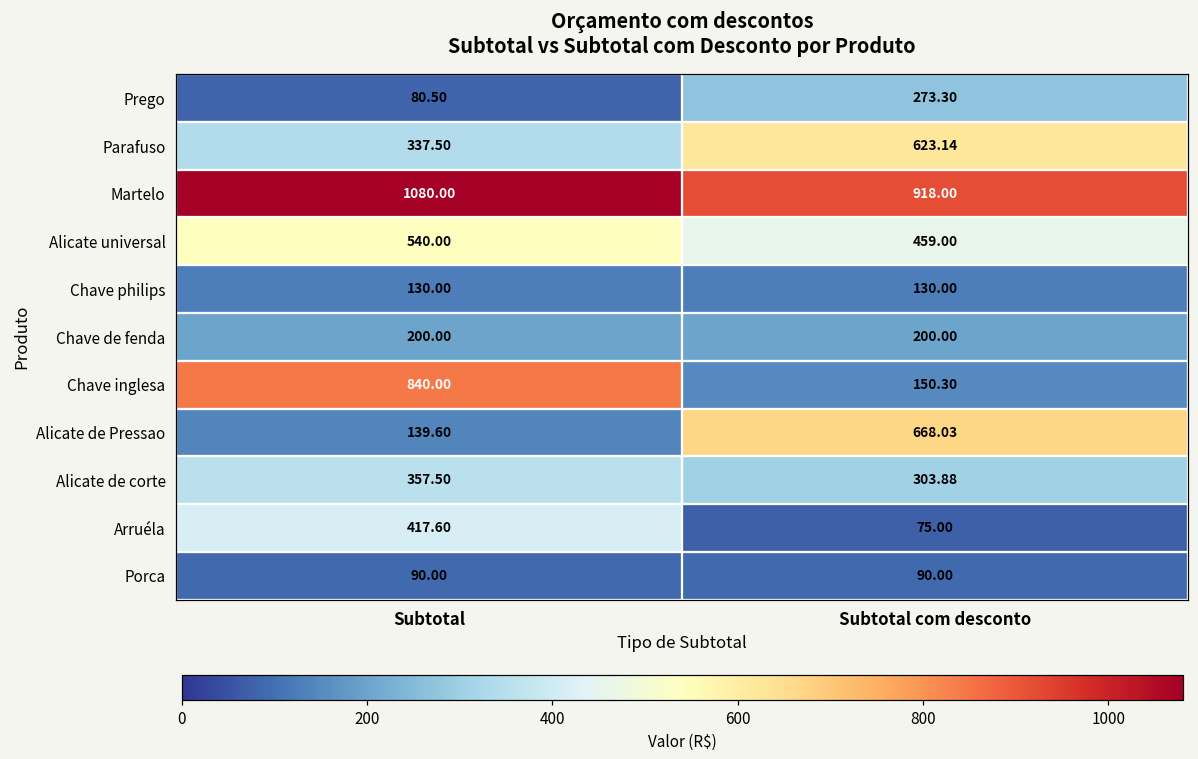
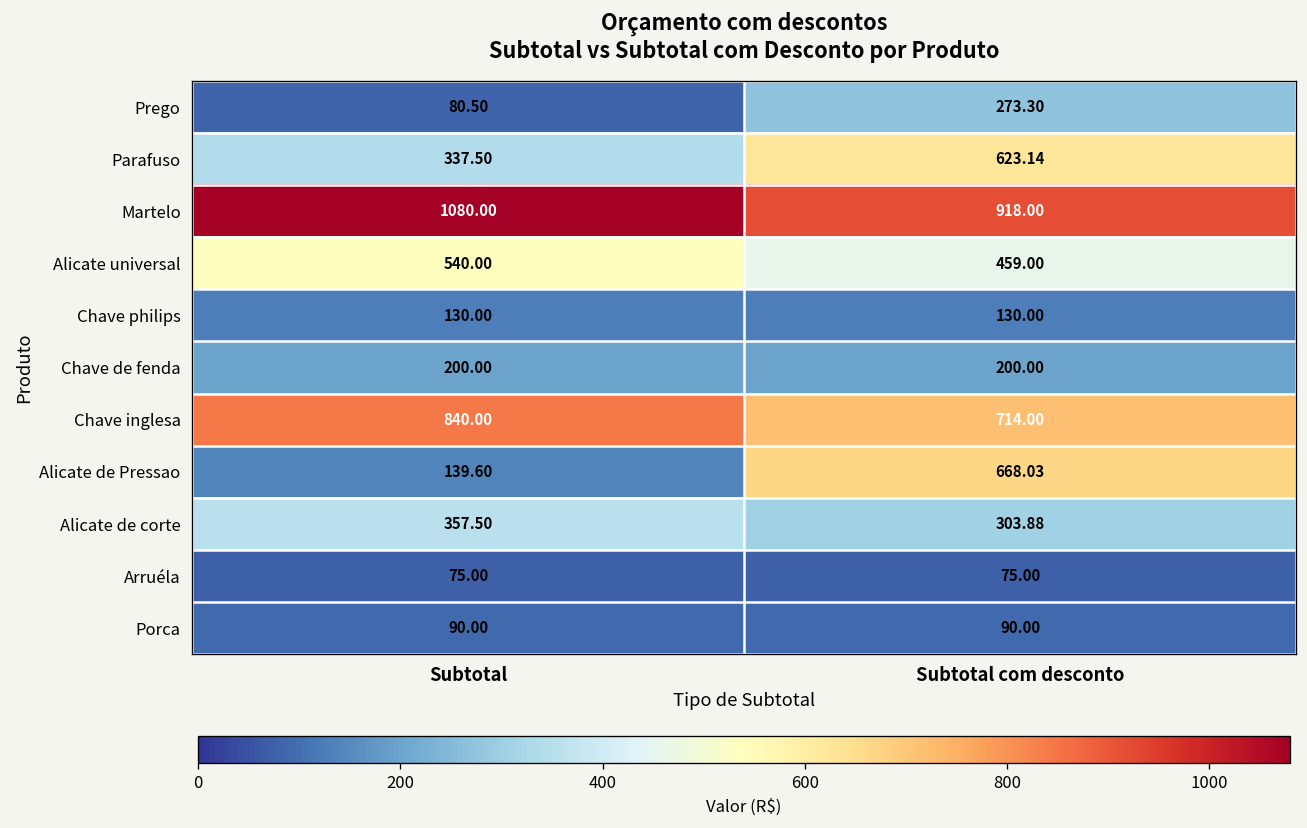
  {
    "Prego": {
      "Subtotal": 80.50,
      "Subtotal com desconto": 273.30
    },
    "Parafuso": {
      "Subtotal": 337.50,
      "Subtotal com desconto": 623.14
    },
    "Martelo": {
      "Subtotal": 1080.00,
      "Subtotal com desconto": 918.00
    },
    "Alicate universal": {
      "Subtotal": 540.00,
      "Subtotal com desconto": 459.00
    },
    "Chave philips": {
      "Subtotal": 130.00,
      "Subtotal com desconto": 130.00
    },
    "Chave de fenda": {
      "Subtotal": 200.00,
      "Subtotal com desconto": 200.00
    },
    "Chave inglesa": {
      "Subtotal": 840.00,
-     "Subtotal com desconto": 150.30
+     "Subtotal com desconto": 714.00
    },
    "Alicate de Pressao": {
      "Subtotal": 139.60,
      "Subtotal com desconto": 668.03
    },
    "Alicate de corte": {
      "Subtotal": 357.50,
      "Subtotal com desconto": 303.88
    },
    "Arruéla": {
-     "Subtotal": 417.60,
+     "Subtotal": 75.00,
      "Subtotal com desconto": 75.00
    },
    "Porca": {
      "Subtotal": 90.00,
      "Subtotal com desconto": 90.00
    }
  }
